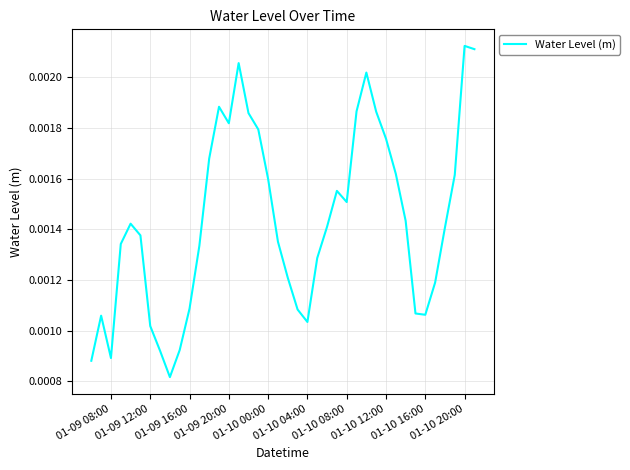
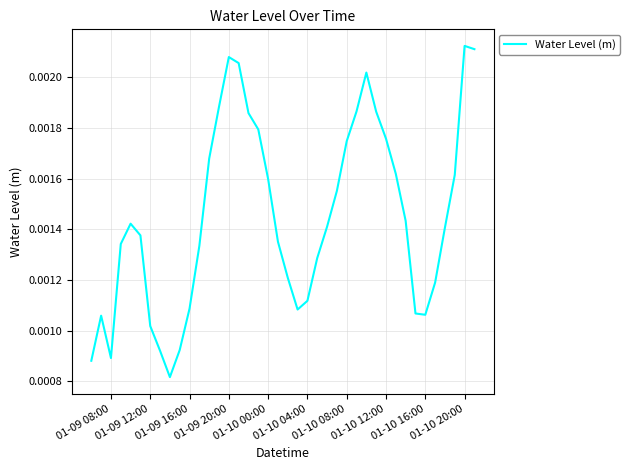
  {
    "01-09 08:00": 0.00089,
    "01-09 12:00": 0.00102,
    "01-09 16:00": 0.00109,
-   "01-09 20:00": 0.00182,
+   "01-09 20:00": 0.00208,
    "01-10 00:00": 0.00160,
-   "01-10 04:00": 0.00103,
-   "01-10 08:00": 0.00151,
+   "01-10 04:00": 0.00112,
+   "01-10 08:00": 0.00175,
    "01-10 12:00": 0.00176,
    "01-10 16:00": 0.00106,
    "01-10 20:00": 0.00212
  }
